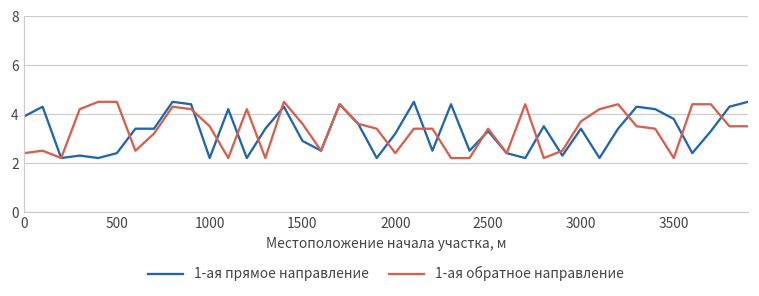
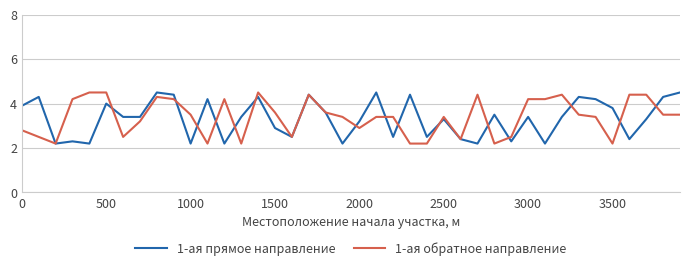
  {
    "1-ая прямое направление": {
      "0": 3.9,
-     "500": 2.4,
+     "500": 4.0,
      "1000": 2.2,
      "1500": 2.9,
      "2000": 3.2,
      "3000": 3.4,
      "3500": 3.8
    },
    "1-ая обратное направление": {
-     "0": 2.4,
+     "0": 2.8,
      "500": 4.5,
      "1000": 3.5,
      "1500": 3.6,
-     "2000": 2.4,
-     "3000": 3.7,
+     "2000": 2.9,
+     "3000": 4.2,
      "3500": 2.2
    }
  }
